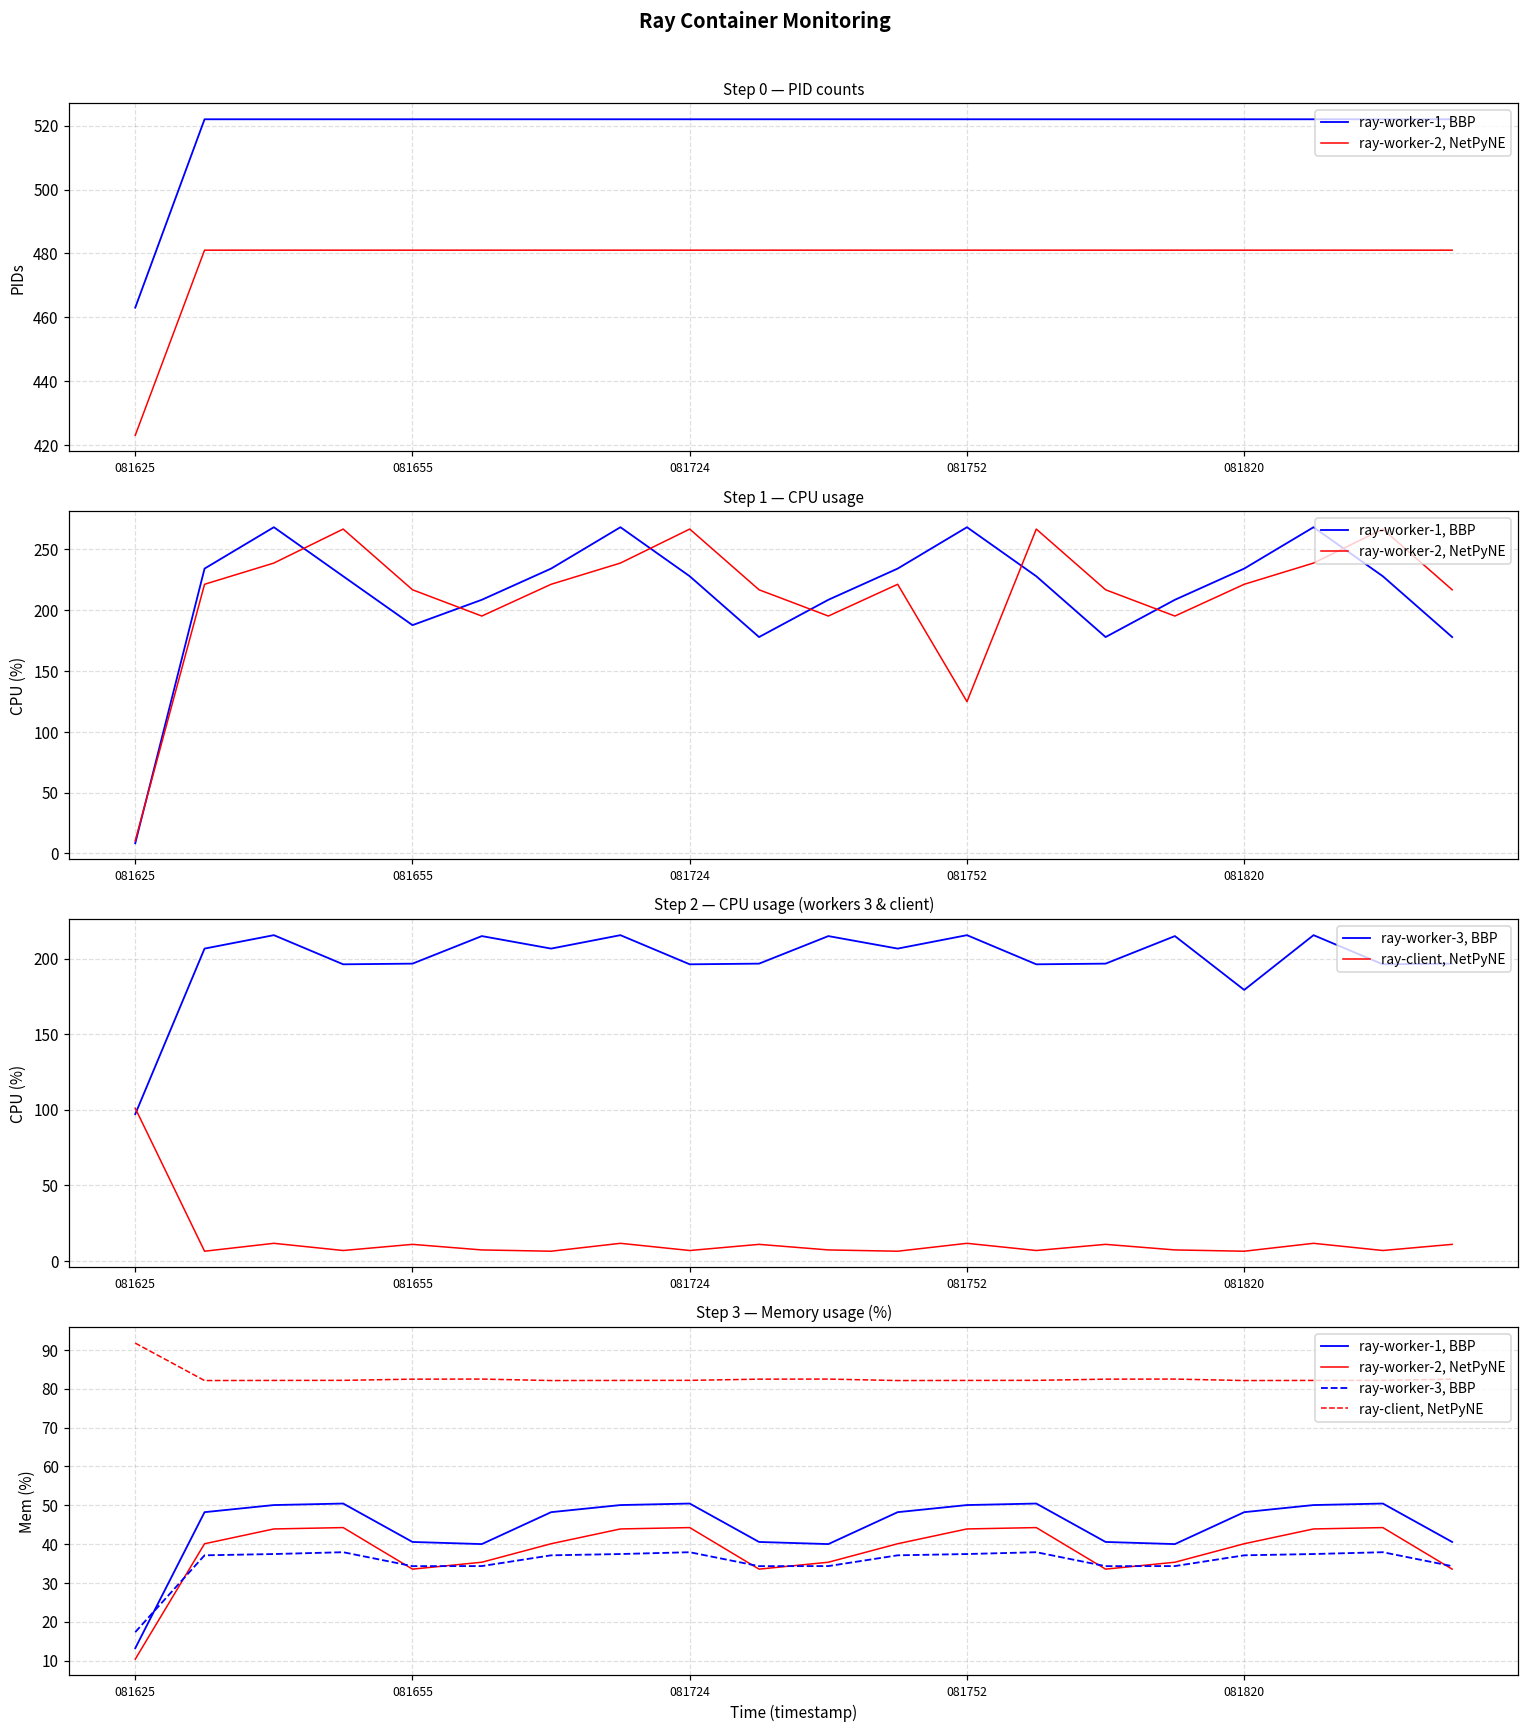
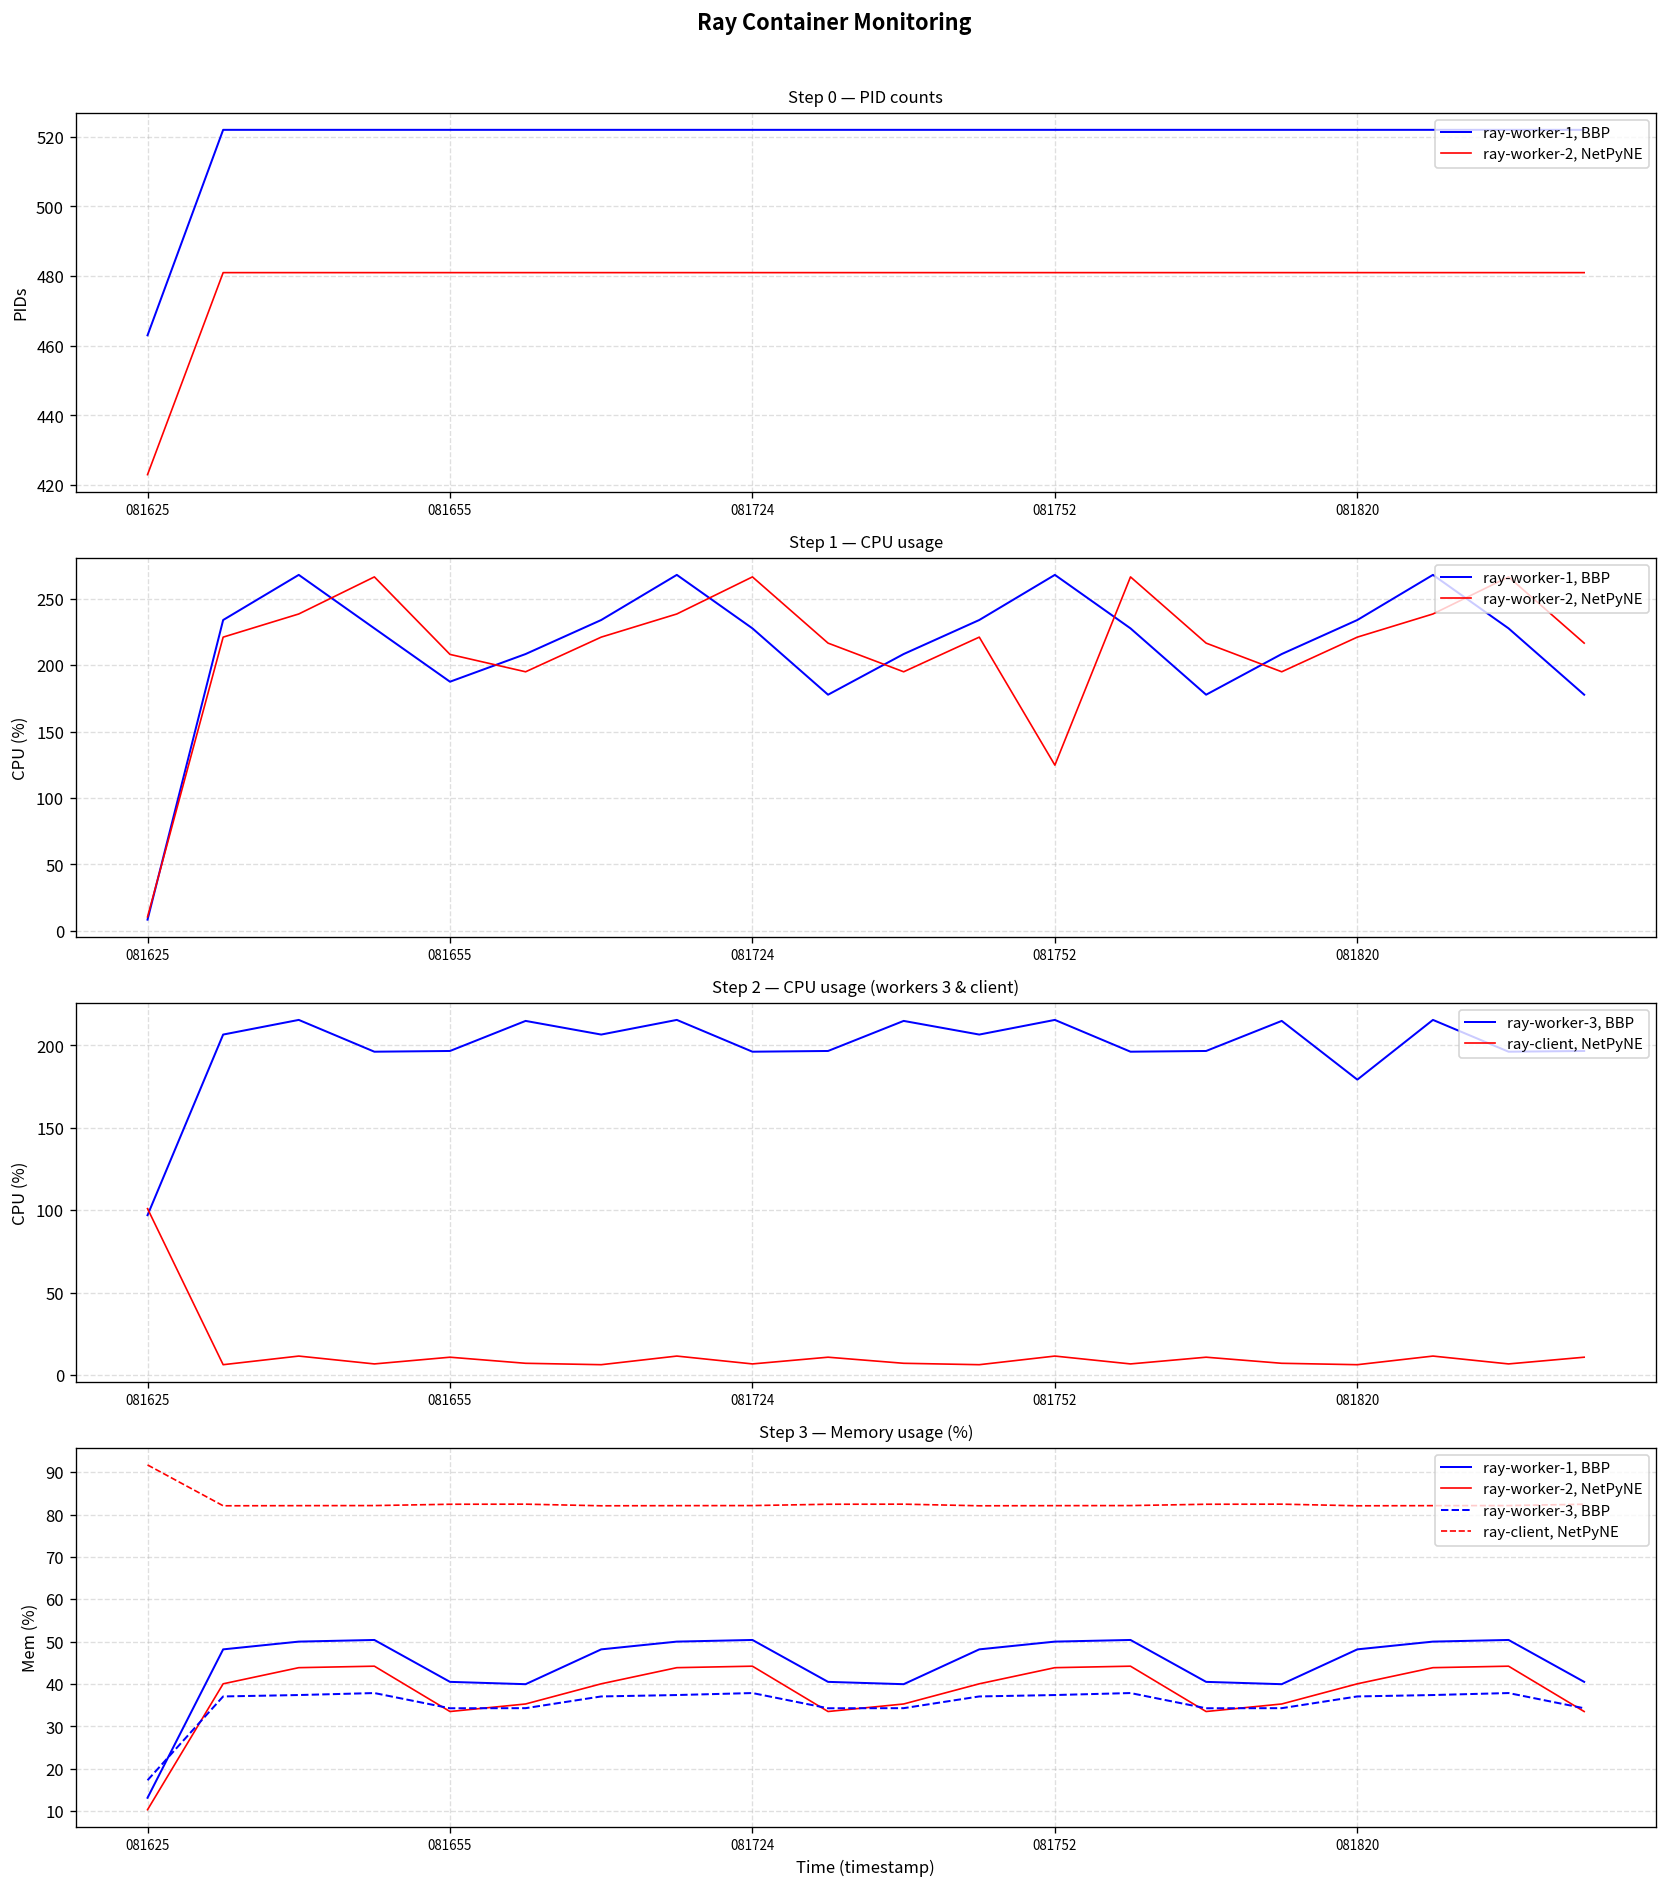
  {
    "Step 0 — PID counts": {
      "ray-worker-1, BBP": {
        "081625": 463,
        "081655": 522,
        "081724": 522,
        "081752": 522,
        "081820": 522
      },
      "ray-worker-2, NetPyNE": {
        "081625": 423,
        "081655": 481,
        "081724": 481,
        "081752": 481,
        "081820": 481
      }
    },
    "Step 1 — CPU usage": {
      "ray-worker-1, BBP": {
        "081655": 188,
        "081724": 228,
        "081752": 268,
        "081820": 234
      },
      "ray-worker-2, NetPyNE": {
-       "081655": 217,
+       "081655": 208,
        "081724": 267,
        "081752": 125,
        "081820": 221
      }
    },
    "Step 2 — CPU usage (workers 3 & client)": {
      "ray-worker-3, BBP": {
        "081625": 97,
        "081655": 197,
        "081724": 196,
        "081752": 215,
        "081820": 179
      },
      "ray-client, NetPyNE": {
        "081625": 101,
        "081655": 11,
        "081724": 7,
        "081752": 12,
        "081820": 6
      }
    }
  }
